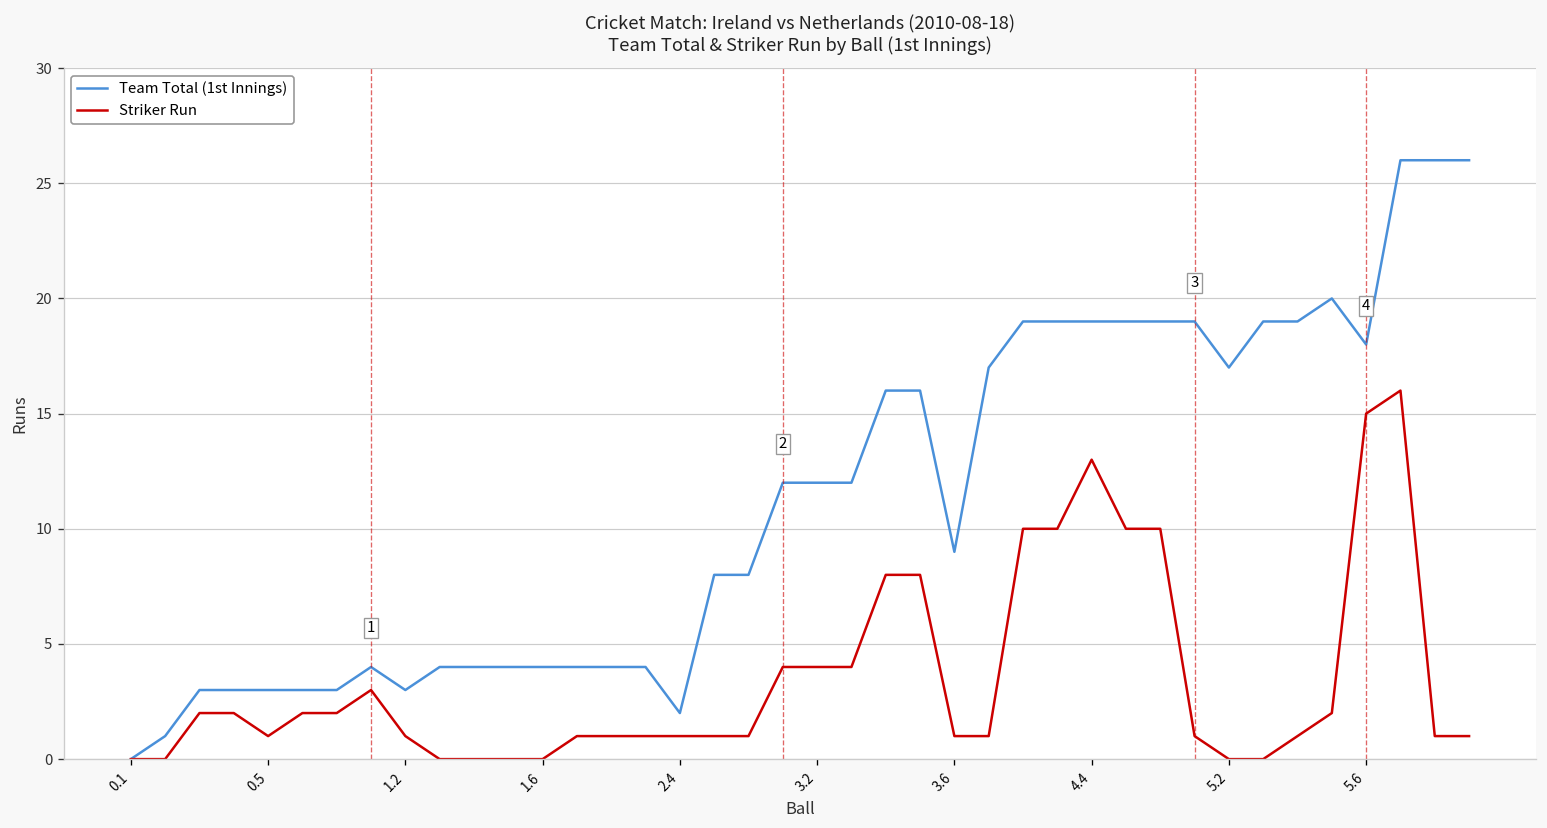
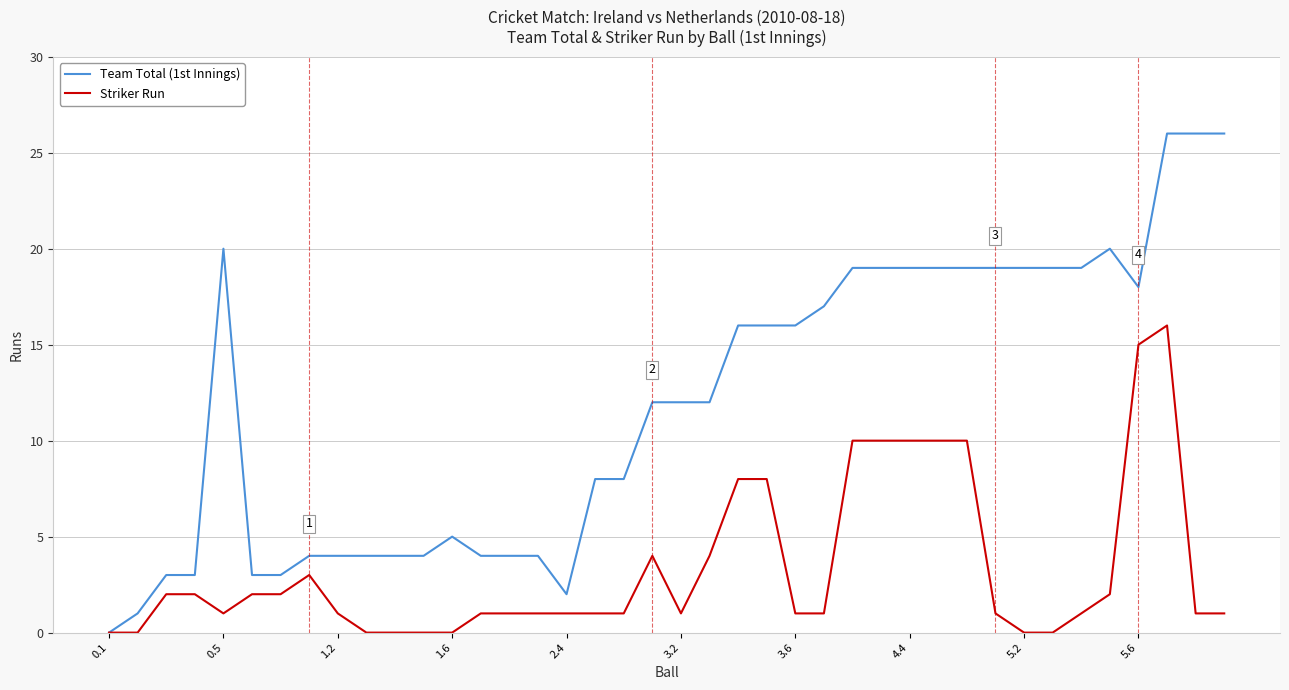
  {
    "Team Total (1st Innings)": {
-     "0.5": 3,
-     "1.2": 3,
-     "1.6": 4,
+     "0.5": 20,
+     "1.2": 4,
+     "1.6": 5,
      "2.4": 2,
      "3.2": 12,
-     "3.6": 9,
+     "3.6": 16,
      "4.4": 19,
-     "5.2": 17,
+     "5.2": 19,
      "5.6": 18
    },
    "Striker Run": {
      "0.5": 1,
      "1.2": 1,
      "1.6": 0,
      "2.4": 1,
-     "3.2": 4,
+     "3.2": 1,
      "3.6": 1,
-     "4.4": 13,
+     "4.4": 10,
      "5.2": 0,
      "5.6": 15
    }
  }
